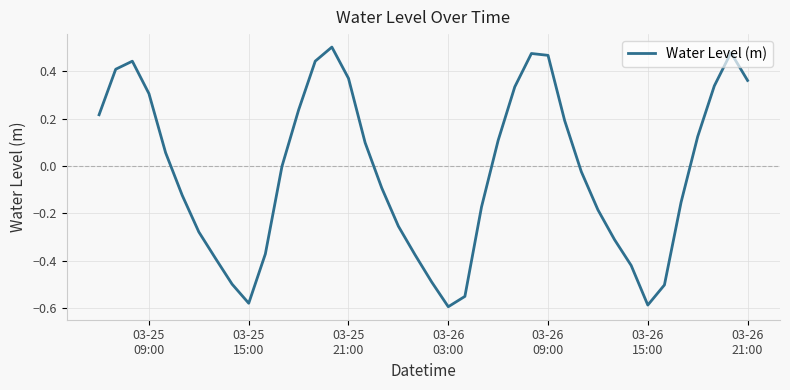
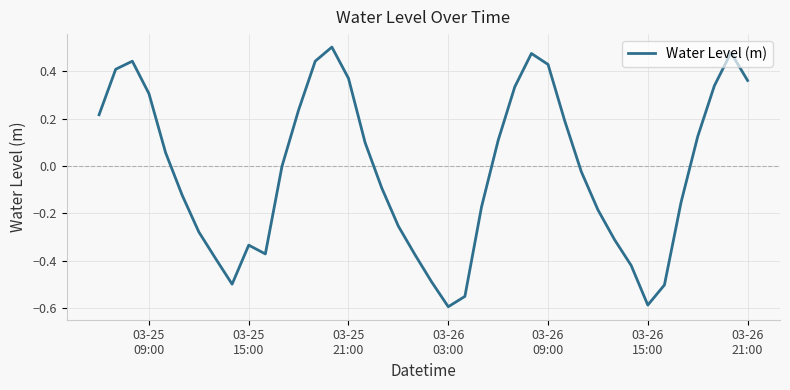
  {
    "03-25 09:00": 0.30,
-   "03-25 15:00": -0.58,
+   "03-25 15:00": -0.33,
    "03-25 21:00": 0.37,
    "03-26 03:00": -0.59,
-   "03-26 09:00": 0.47,
+   "03-26 09:00": 0.43,
    "03-26 15:00": -0.59,
    "03-26 21:00": 0.36
  }
